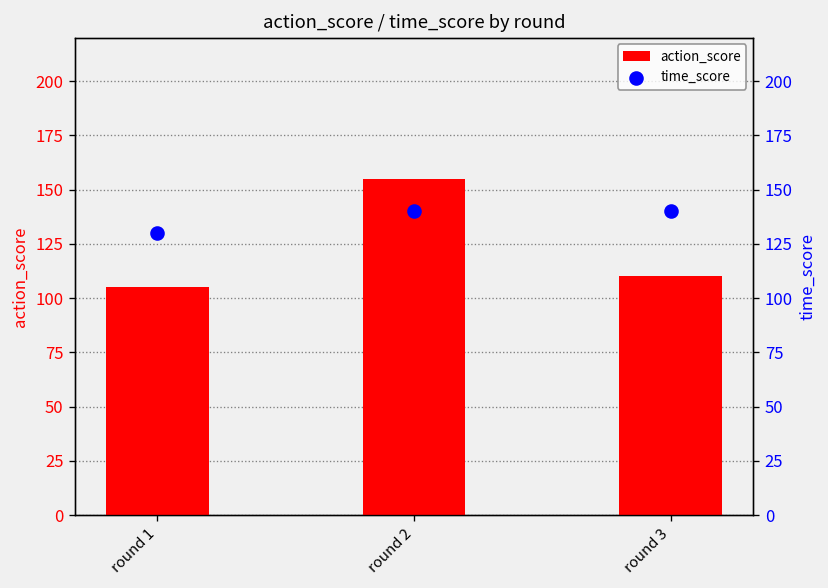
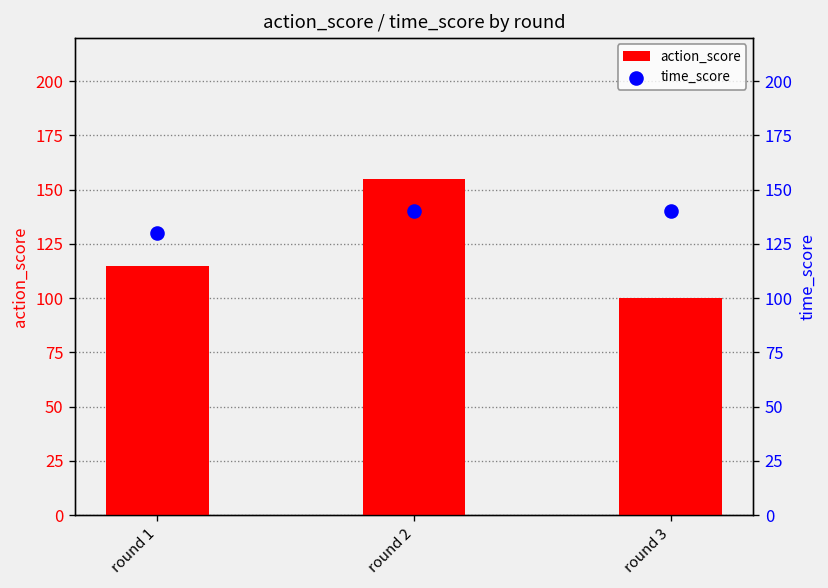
  {
    "action_score": {
-     "round 1": 105,
+     "round 1": 115,
      "round 2": 155,
-     "round 3": 110
+     "round 3": 100
    }
  }
